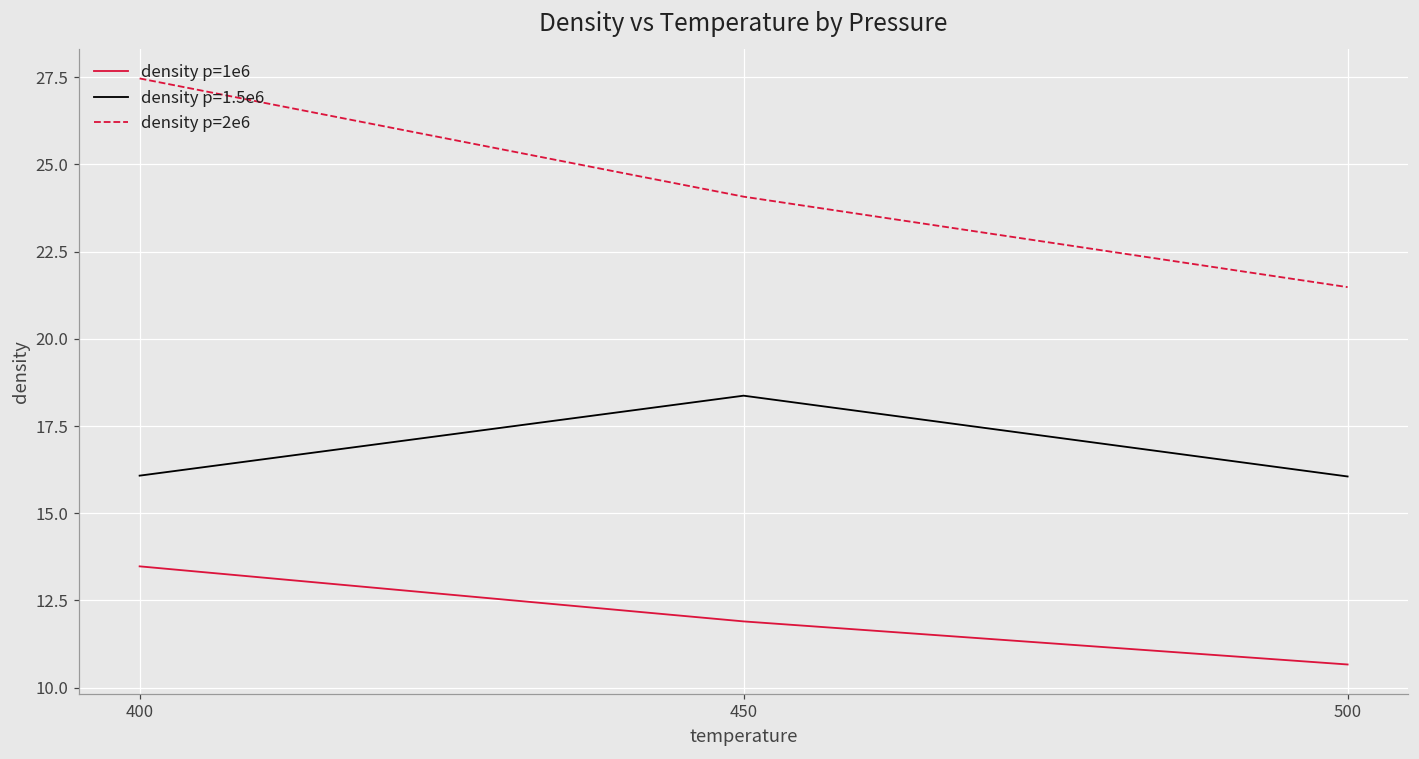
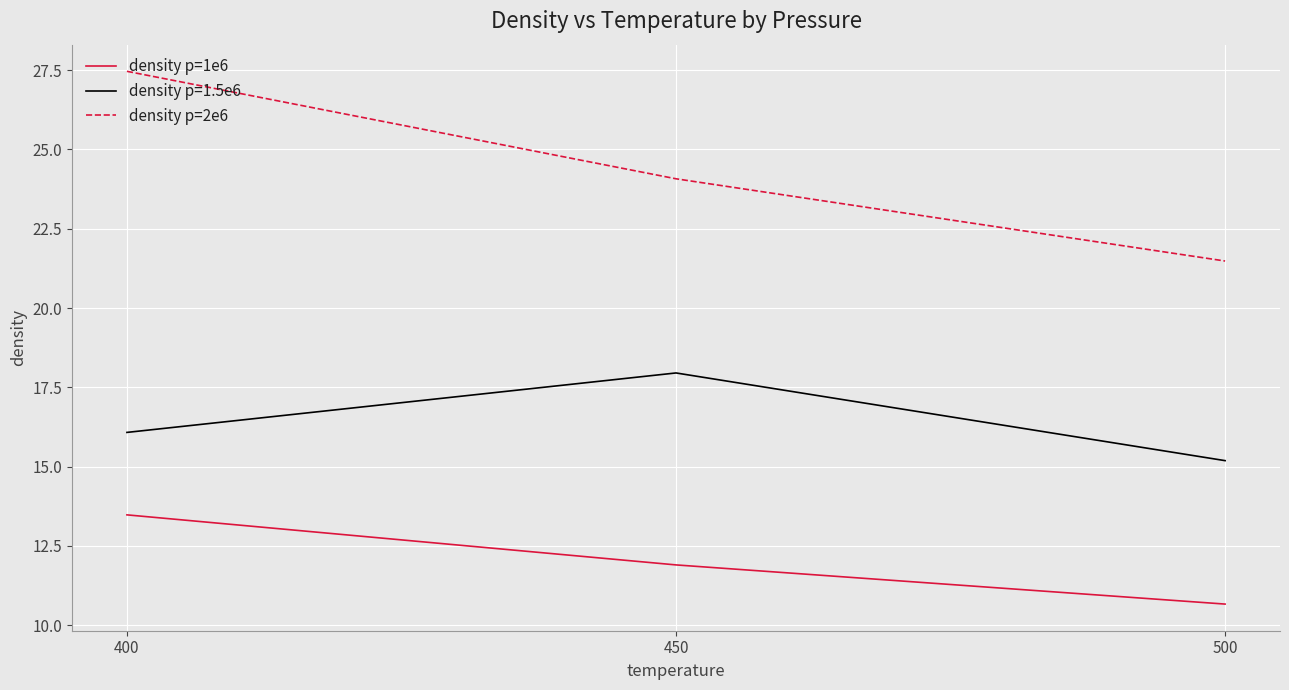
  {
    "density p=1.5e6": {
      "400": 16.1,
-     "450": 18.4,
-     "500": 16.1
+     "450": 18.0,
+     "500": 15.2
    }
  }
